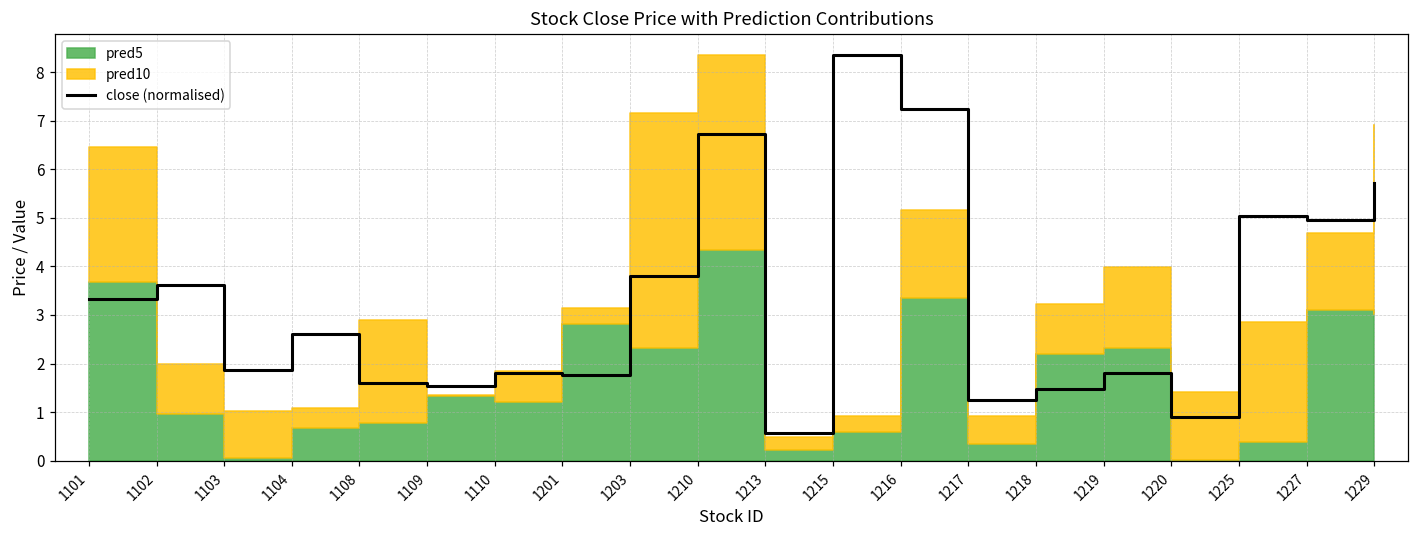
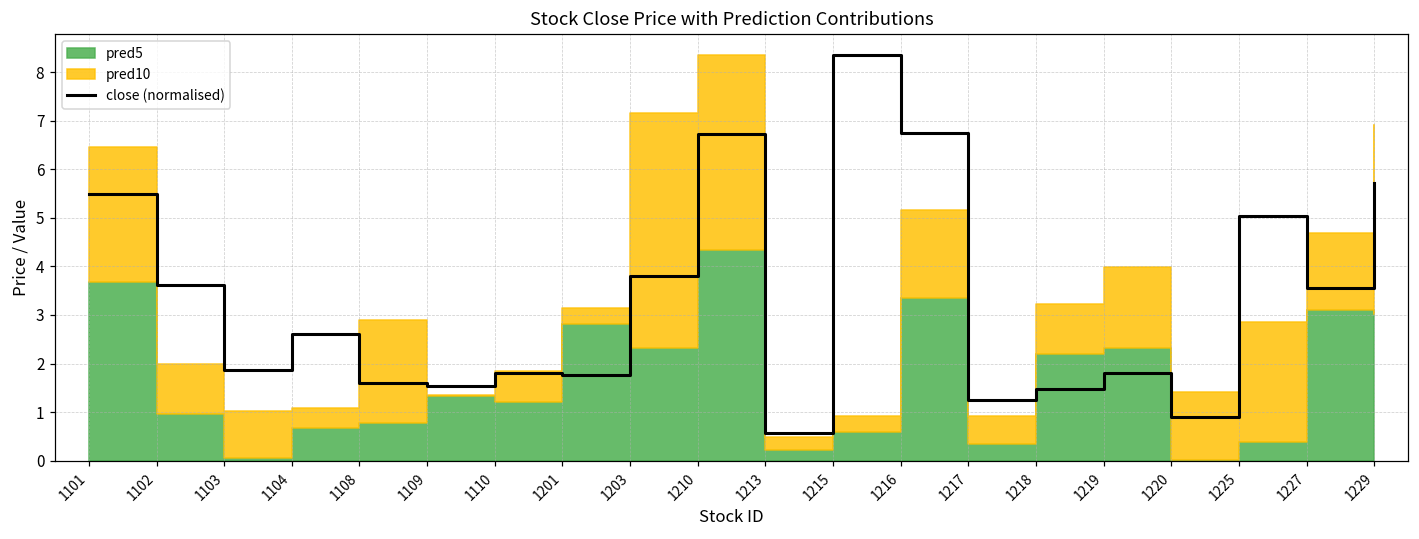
  {
    "close (normalised)": {
-     "1101": 3.3,
+     "1101": 5.5,
      "1102": 3.6,
      "1103": 1.9,
      "1104": 2.6,
      "1108": 1.6,
      "1109": 1.5,
      "1201": 1.8,
      "1203": 3.8,
      "1210": 6.7,
      "1213": 0.6,
      "1215": 8.4,
-     "1216": 7.2,
+     "1216": 6.7,
      "1217": 1.2,
      "1218": 1.5,
      "1219": 1.8,
      "1220": 0.9,
      "1225": 5.0,
-     "1227": 4.9,
+     "1227": 3.6,
      "1229": 5.7
    }
  }
